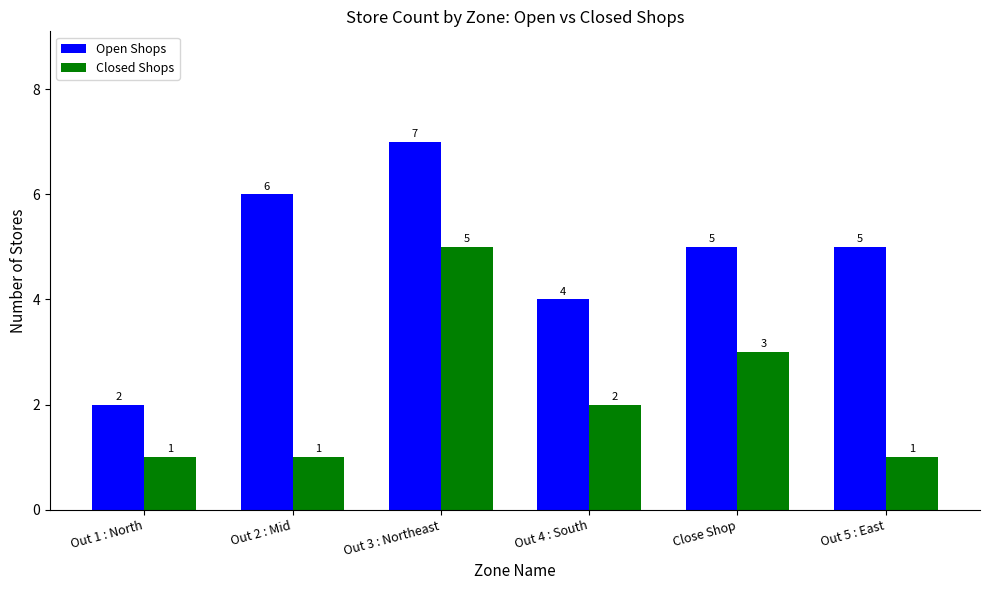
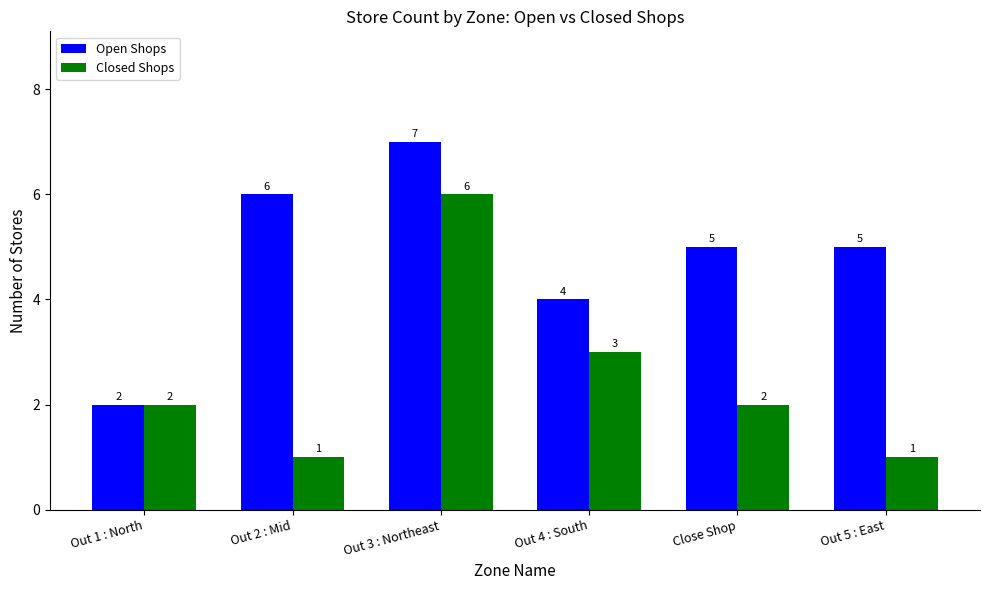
  {
    "Open Shops": {
      "Out 1 : North": 2,
      "Out 2 : Mid": 6,
      "Out 3 : Northeast": 7,
      "Out 4 : South": 4,
      "Close Shop": 5,
      "Out 5 : East": 5
    },
    "Closed Shops": {
-     "Out 1 : North": 1,
+     "Out 1 : North": 2,
      "Out 2 : Mid": 1,
-     "Out 3 : Northeast": 5,
-     "Out 4 : South": 2,
-     "Close Shop": 3,
+     "Out 3 : Northeast": 6,
+     "Out 4 : South": 3,
+     "Close Shop": 2,
      "Out 5 : East": 1
    }
  }
